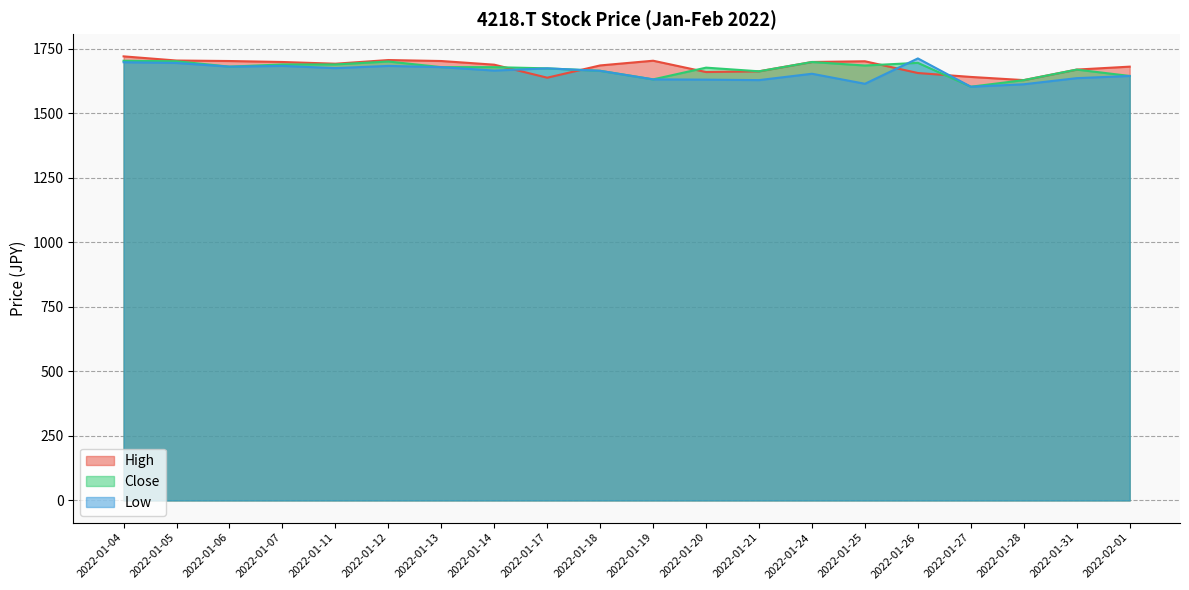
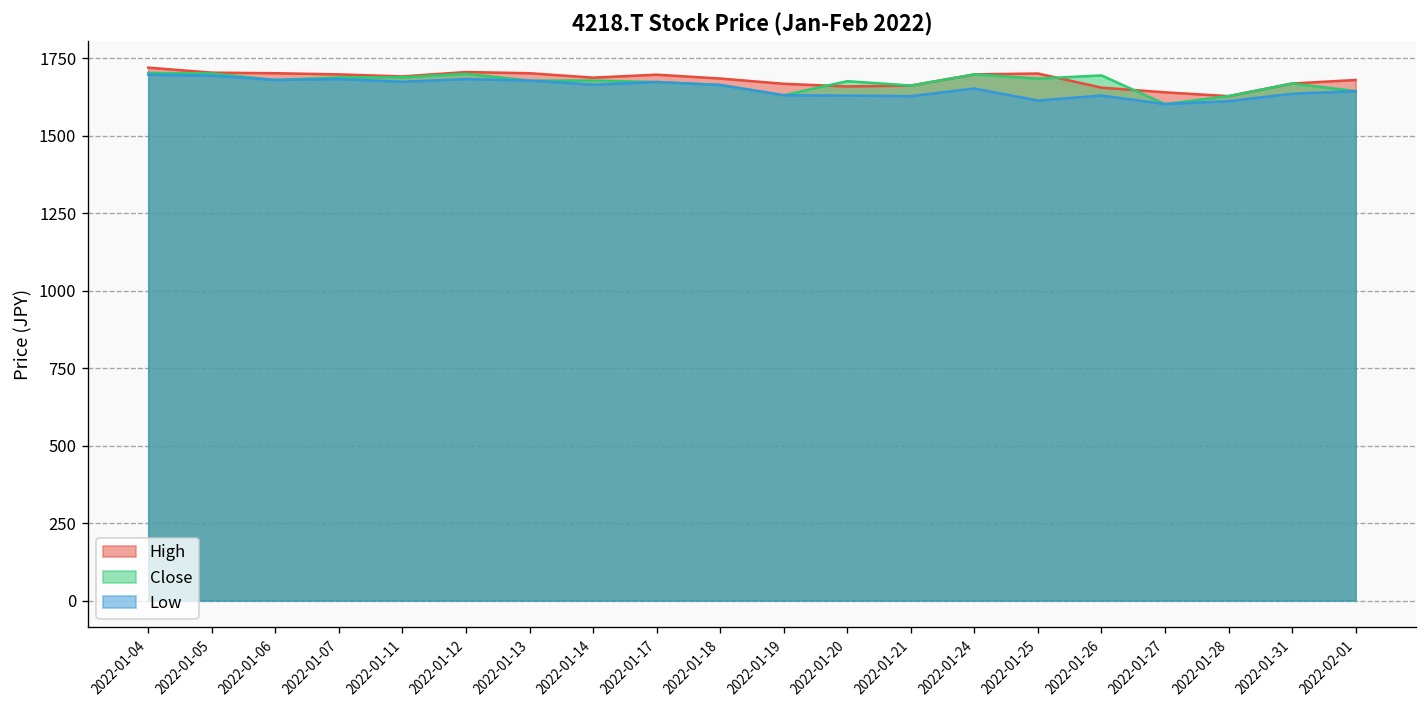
  {
    "High": {
      "2022-01-04": 1720,
      "2022-01-06": 1700,
      "2022-01-13": 1700,
-     "2022-01-17": 1640,
+     "2022-01-17": 1700,
      "2022-01-18": 1680,
-     "2022-01-19": 1700,
+     "2022-01-19": 1670,
      "2022-01-20": 1660,
      "2022-01-25": 1700,
      "2022-01-26": 1660,
      "2022-01-27": 1640,
      "2022-02-01": 1680
    },
    "Close": {
      "2022-01-20": 1680,
      "2022-01-25": 1680,
      "2022-01-26": 1690
    },
    "Low": {
      "2022-01-11": 1670,
      "2022-01-12": 1680,
      "2022-01-14": 1660,
      "2022-01-20": 1630,
      "2022-01-21": 1630,
      "2022-01-24": 1650,
      "2022-01-25": 1610,
-     "2022-01-26": 1710,
+     "2022-01-26": 1630,
      "2022-01-28": 1610,
      "2022-01-31": 1640
    }
  }
